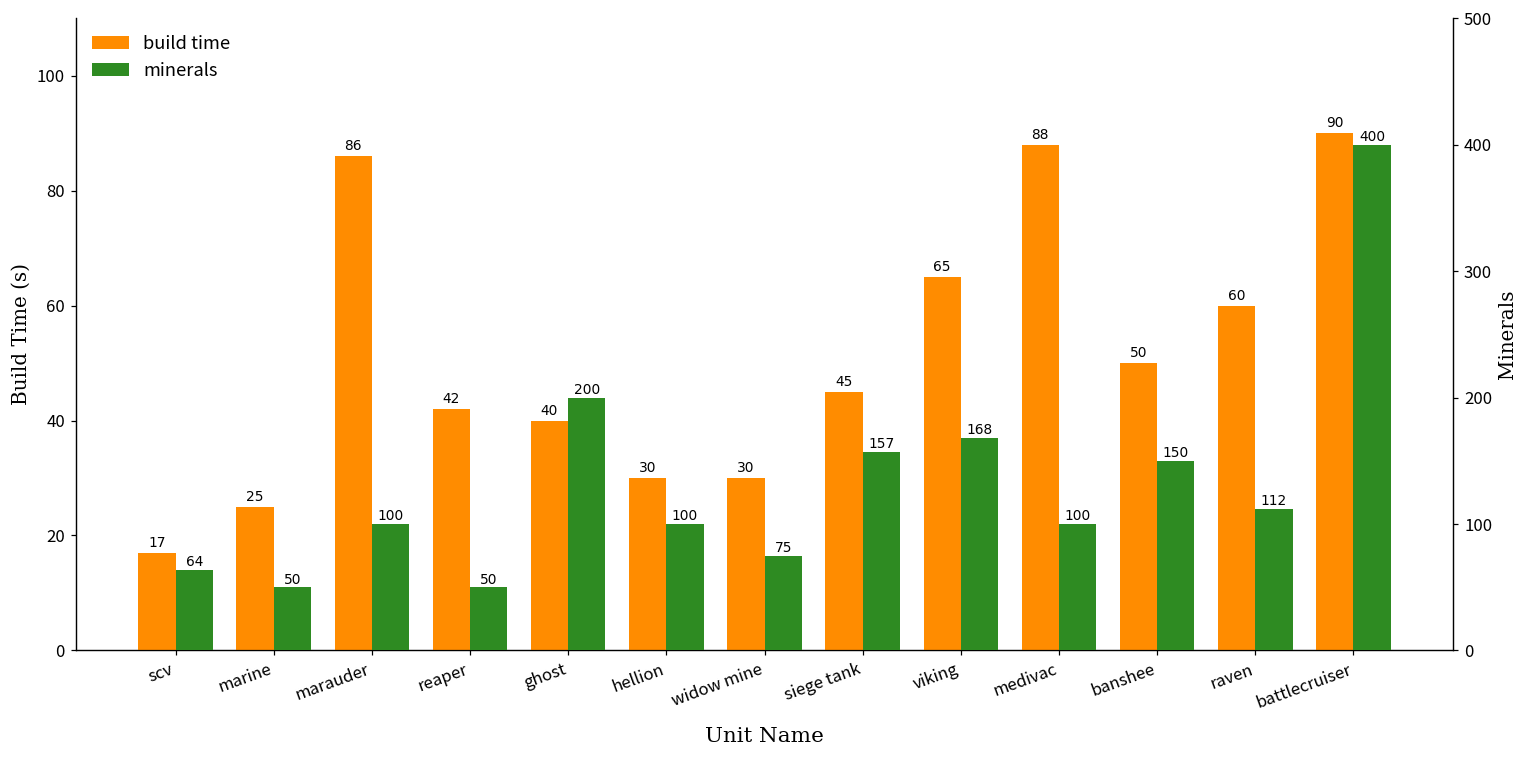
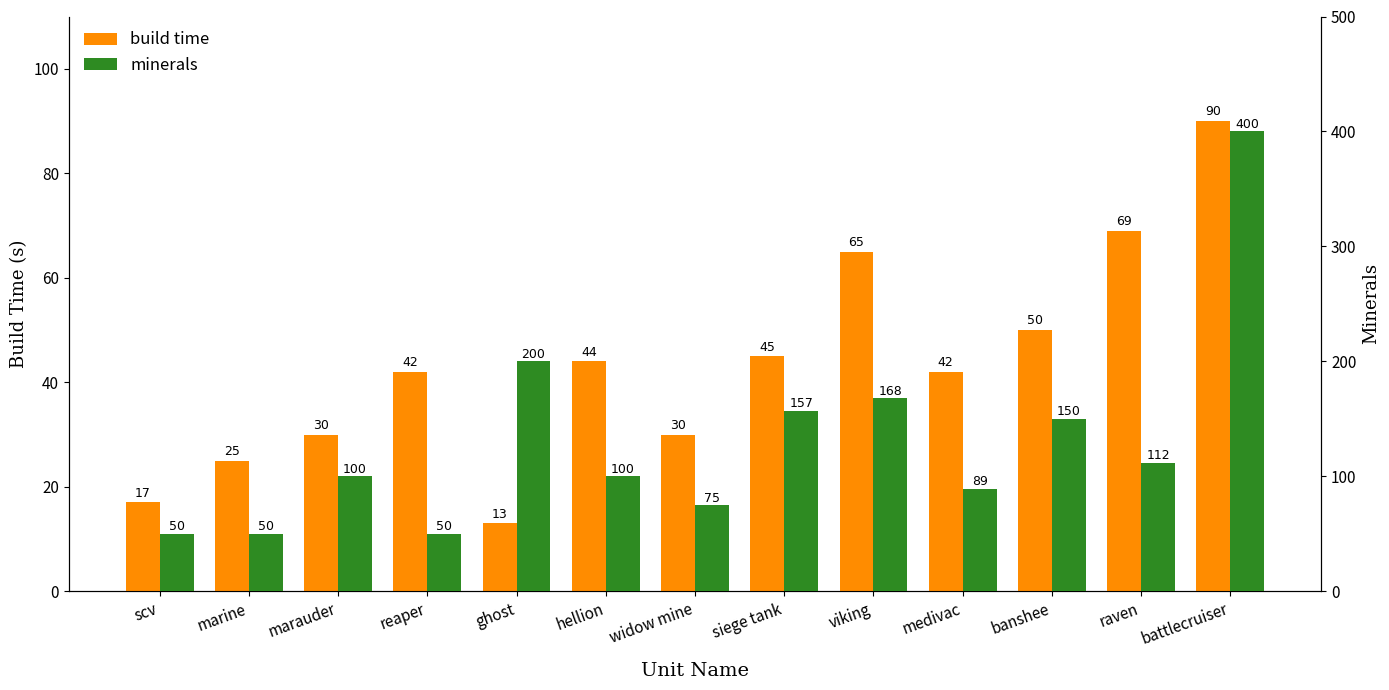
  {
    "build time": {
      "scv": 17,
      "marine": 25,
-     "marauder": 86,
+     "marauder": 30,
      "reaper": 42,
-     "ghost": 40,
-     "hellion": 30,
+     "ghost": 13,
+     "hellion": 44,
      "widow mine": 30,
      "siege tank": 45,
      "viking": 65,
-     "medivac": 88,
+     "medivac": 42,
      "banshee": 50,
-     "raven": 60,
+     "raven": 69,
      "battlecruiser": 90
    },
    "minerals": {
-     "scv": 64,
+     "scv": 50,
      "marine": 50,
      "marauder": 100,
      "reaper": 50,
      "ghost": 200,
      "hellion": 100,
      "widow mine": 75,
      "siege tank": 157,
      "viking": 168,
-     "medivac": 100,
+     "medivac": 89,
      "banshee": 150,
      "raven": 112,
      "battlecruiser": 400
    }
  }
